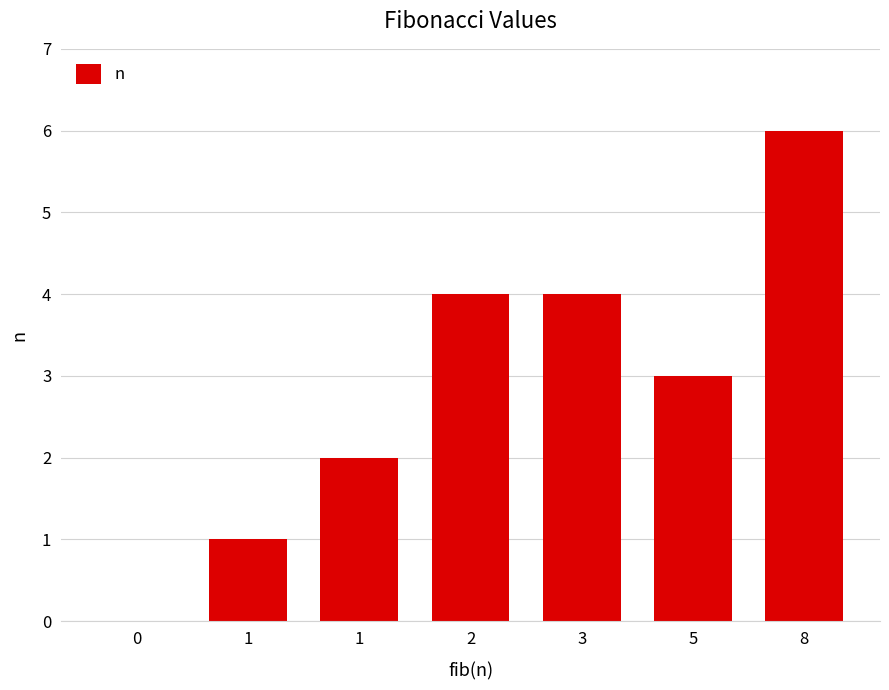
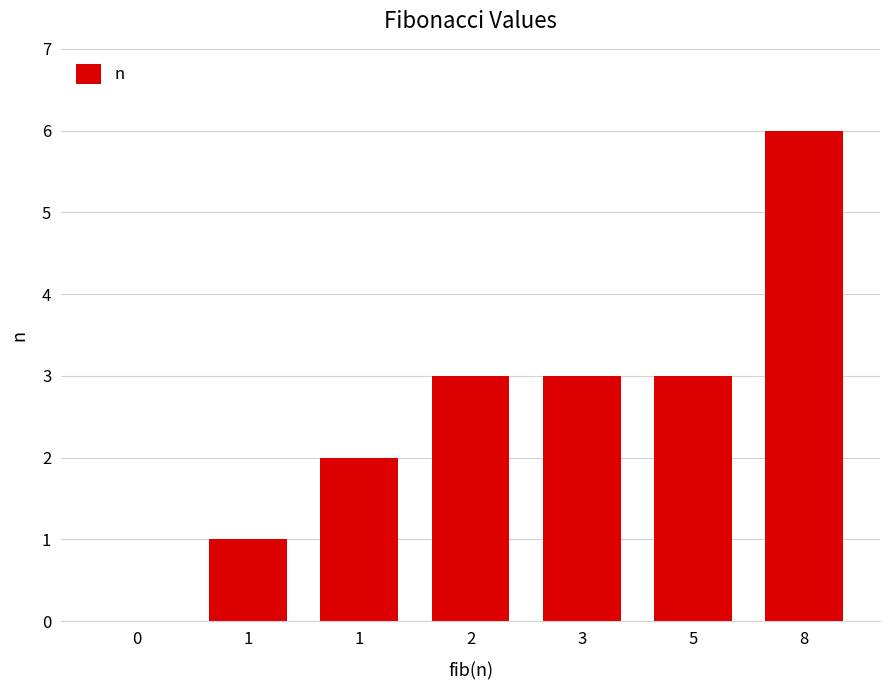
  {
    "0": 0,
-   "2": 4,
-   "3": 4,
+   "2": 3,
+   "3": 3,
    "5": 3,
    "8": 6
  }
